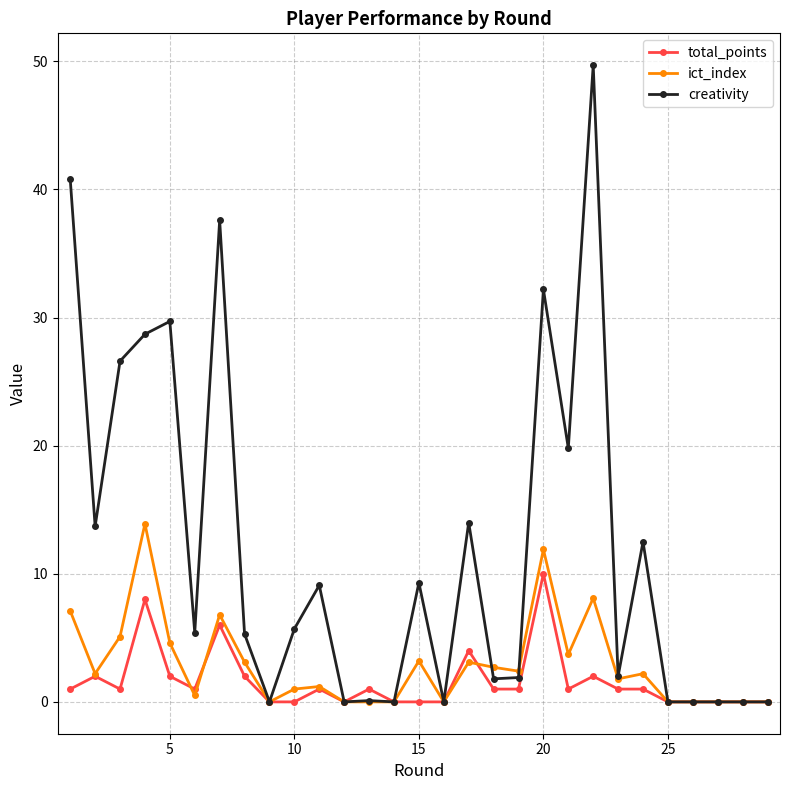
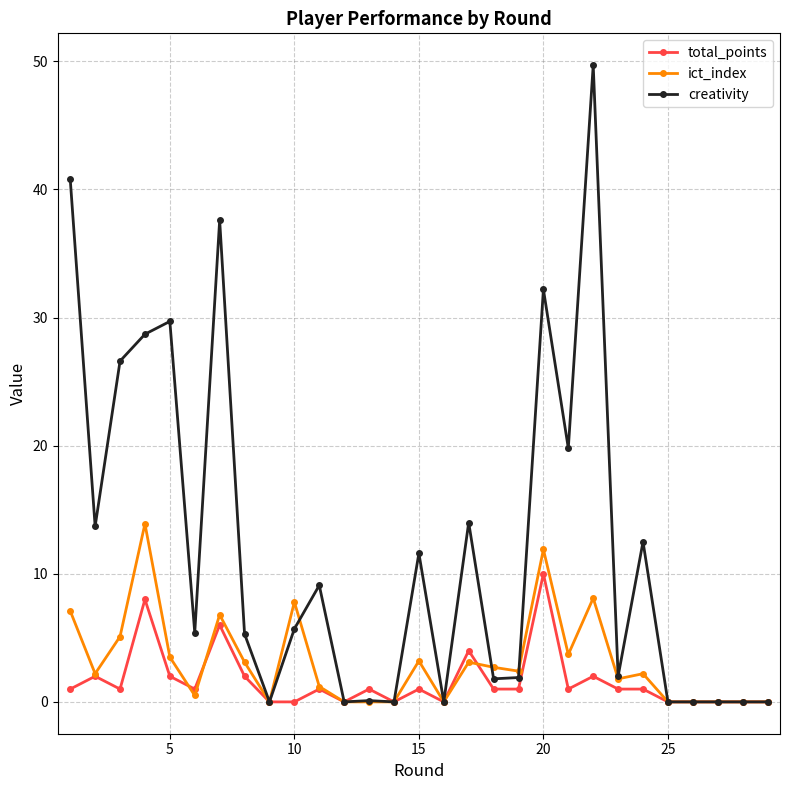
  {
    "total_points": {
      "5": 2,
      "10": 0,
-     "15": 0,
+     "15": 1,
      "20": 10
    },
    "ict_index": {
-     "5": 4.6,
-     "10": 1.0,
+     "5": 3.5,
+     "10": 7.8,
      "15": 3.2,
      "20": 11.9
    },
    "creativity": {
      "5": 29.7,
      "10": 5.7,
-     "15": 9.3,
+     "15": 11.6,
      "20": 32.2
    }
  }
